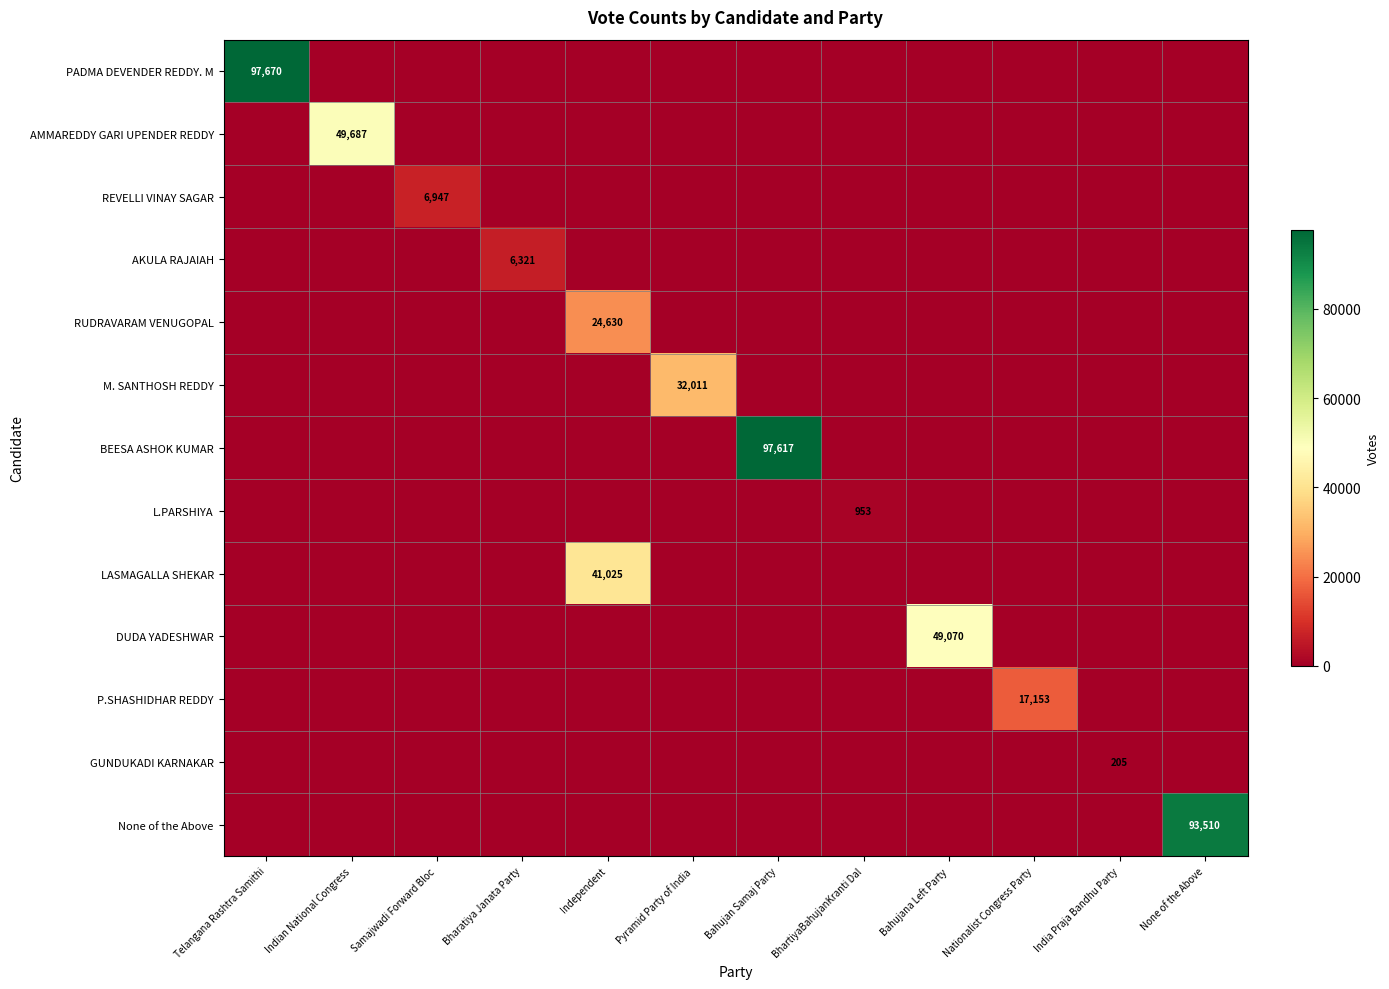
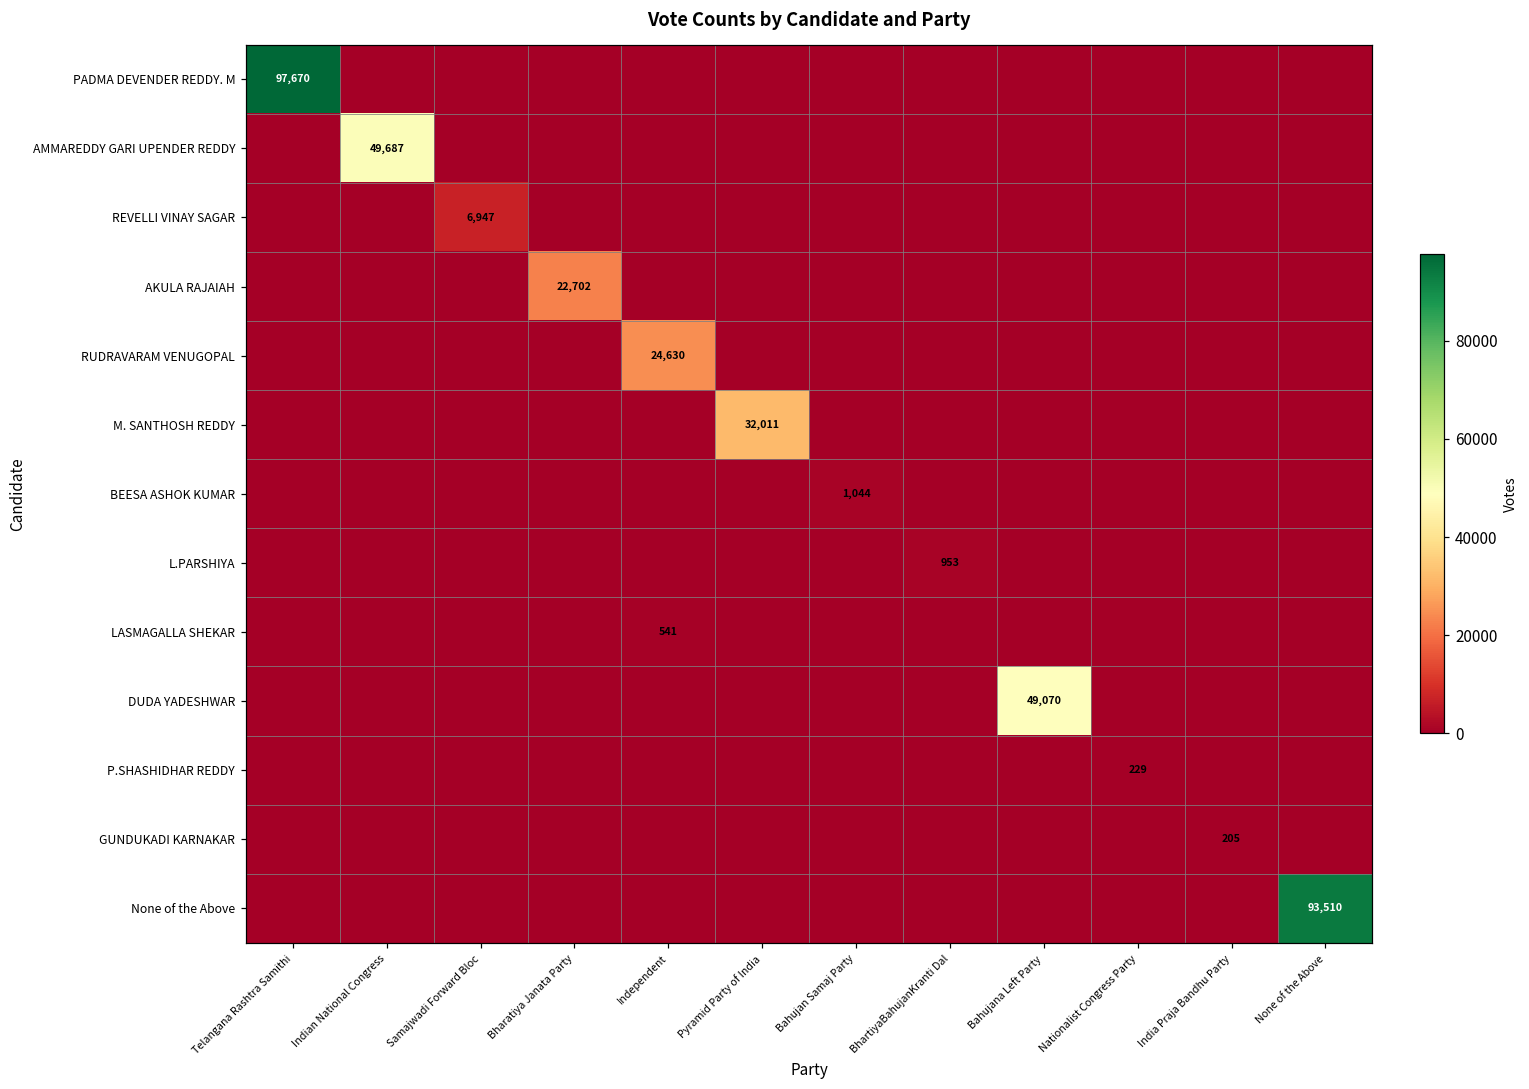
  {
    "PADMA DEVENDER REDDY. M": {
      "Telangana Rashtra Samithi": "97,670"
    },
    "AMMAREDDY GARI UPENDER REDDY": {
      "Indian National Congress": "49,687"
    },
    "REVELLI VINAY SAGAR": {
      "Samajwadi Forward Bloc": "6,947"
    },
    "AKULA RAJAIAH": {
-     "Bharatiya Janata Party": "6,321"
+     "Bharatiya Janata Party": "22,702"
    },
    "RUDRAVARAM VENUGOPAL": {
      "Independent": "24,630"
    },
    "M. SANTHOSH REDDY": {
      "Pyramid Party of India": "32,011"
    },
    "BEESA ASHOK KUMAR": {
-     "Bahujan Samaj Party": "97,617"
+     "Bahujan Samaj Party": "1,044"
    },
    "L.PARSHIYA": {
      "BhartiyaBahujanKranti Dal": "953"
    },
    "LASMAGALLA SHEKAR": {
-     "Independent": "41,025"
+     "Independent": "541"
    },
    "DUDA YADESHWAR": {
      "Bahujana Left Party": "49,070"
    },
    "P.SHASHIDHAR REDDY": {
-     "Nationalist Congress Party": "17,153"
+     "Nationalist Congress Party": "229"
    },
    "GUNDUKADI KARNAKAR": {
      "India Praja Bandhu Party": "205"
    },
    "None of the Above": {
      "None of the Above": "93,510"
    }
  }
